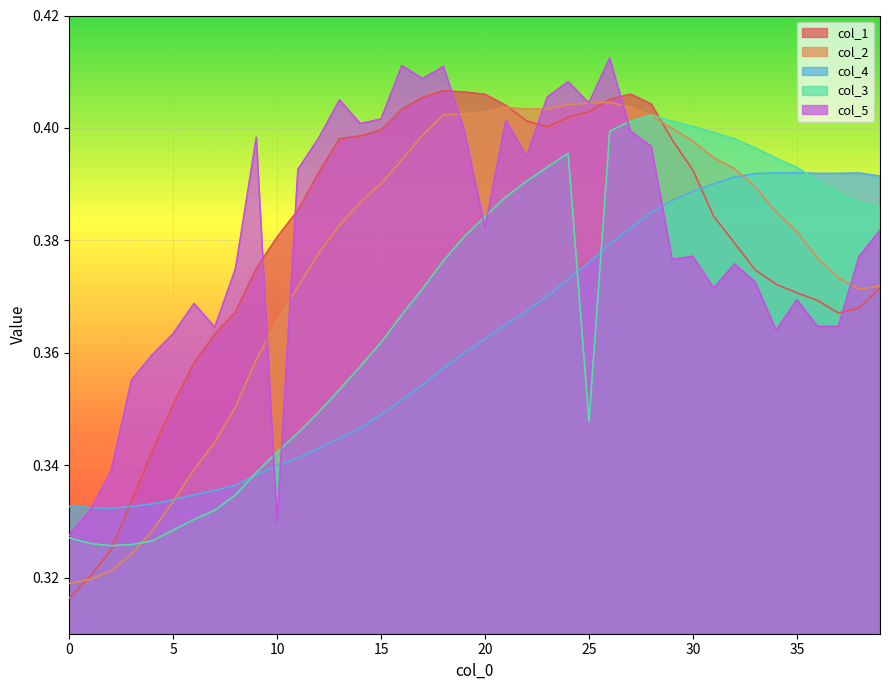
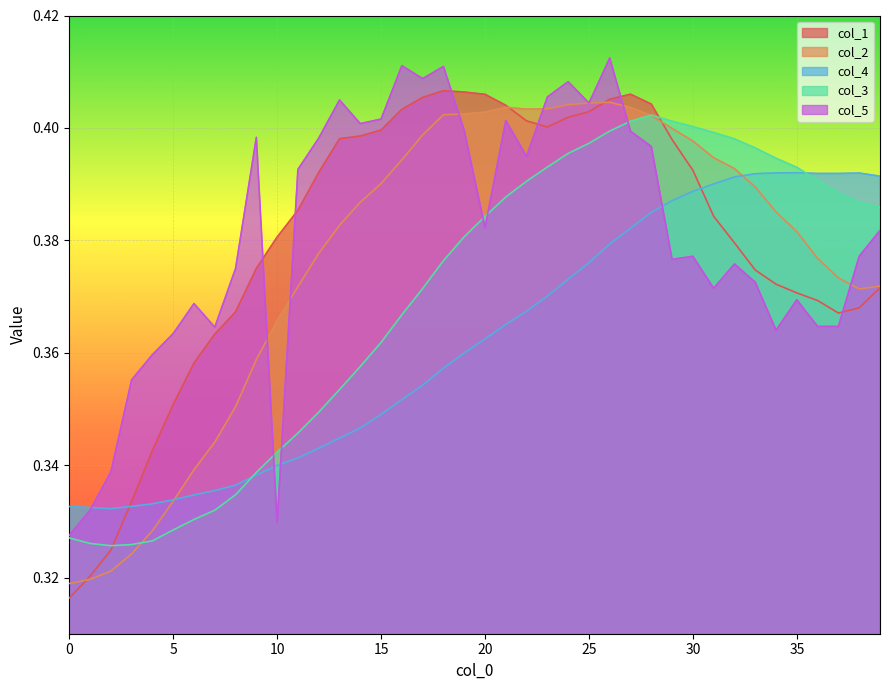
  {
    "col_4": {
      "0": 0.333,
      "10": 0.340,
      "15": 0.349,
      "20": 0.362,
      "25": 0.376,
      "30": 0.389,
      "35": 0.392
    },
    "col_3": {
      "5": 0.328,
      "10": 0.342,
      "15": 0.362,
      "20": 0.384,
-     "25": 0.348,
+     "25": 0.397,
      "30": 0.400,
      "35": 0.393
    },
    "col_5": {
      "5": 0.363,
      "10": 0.330,
      "15": 0.402,
      "20": 0.382,
      "30": 0.377,
      "35": 0.369
    }
  }
